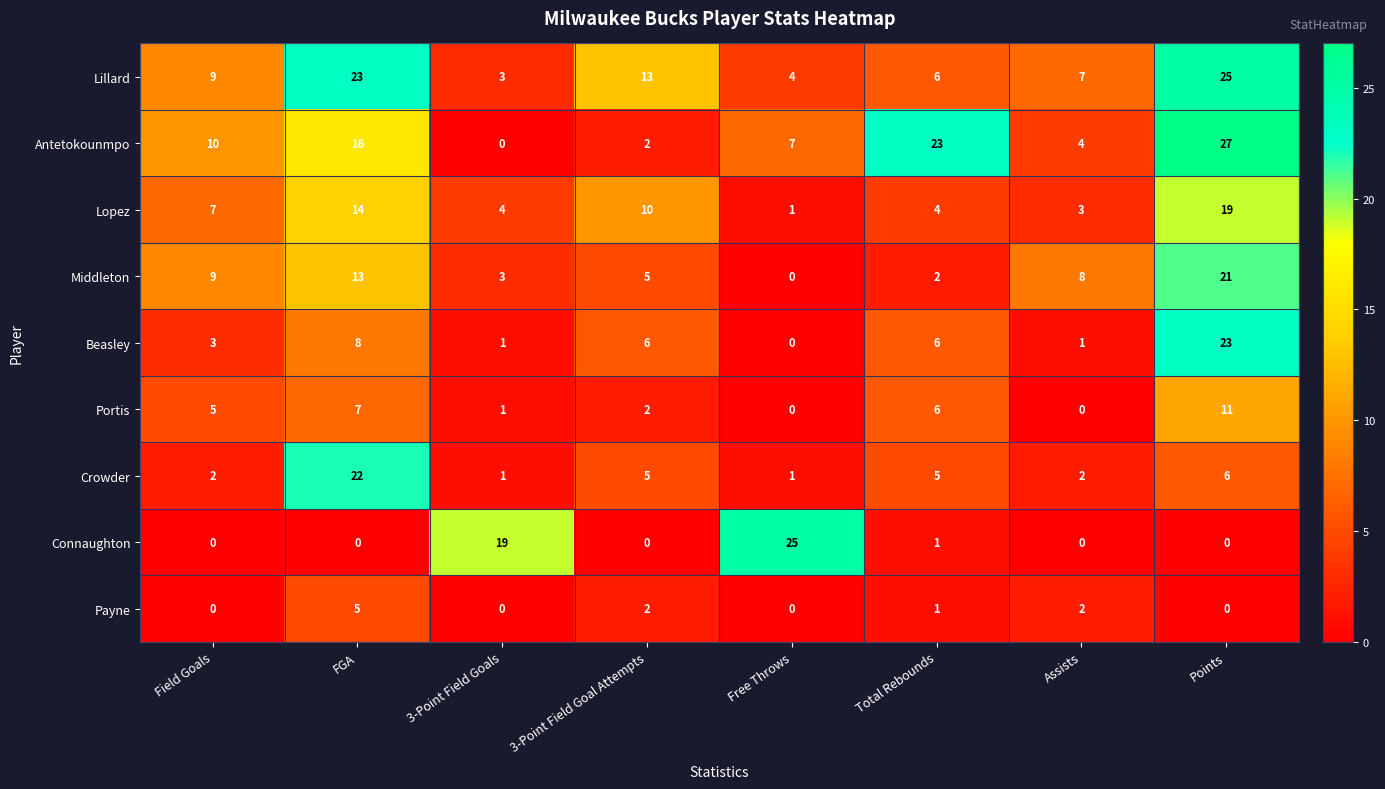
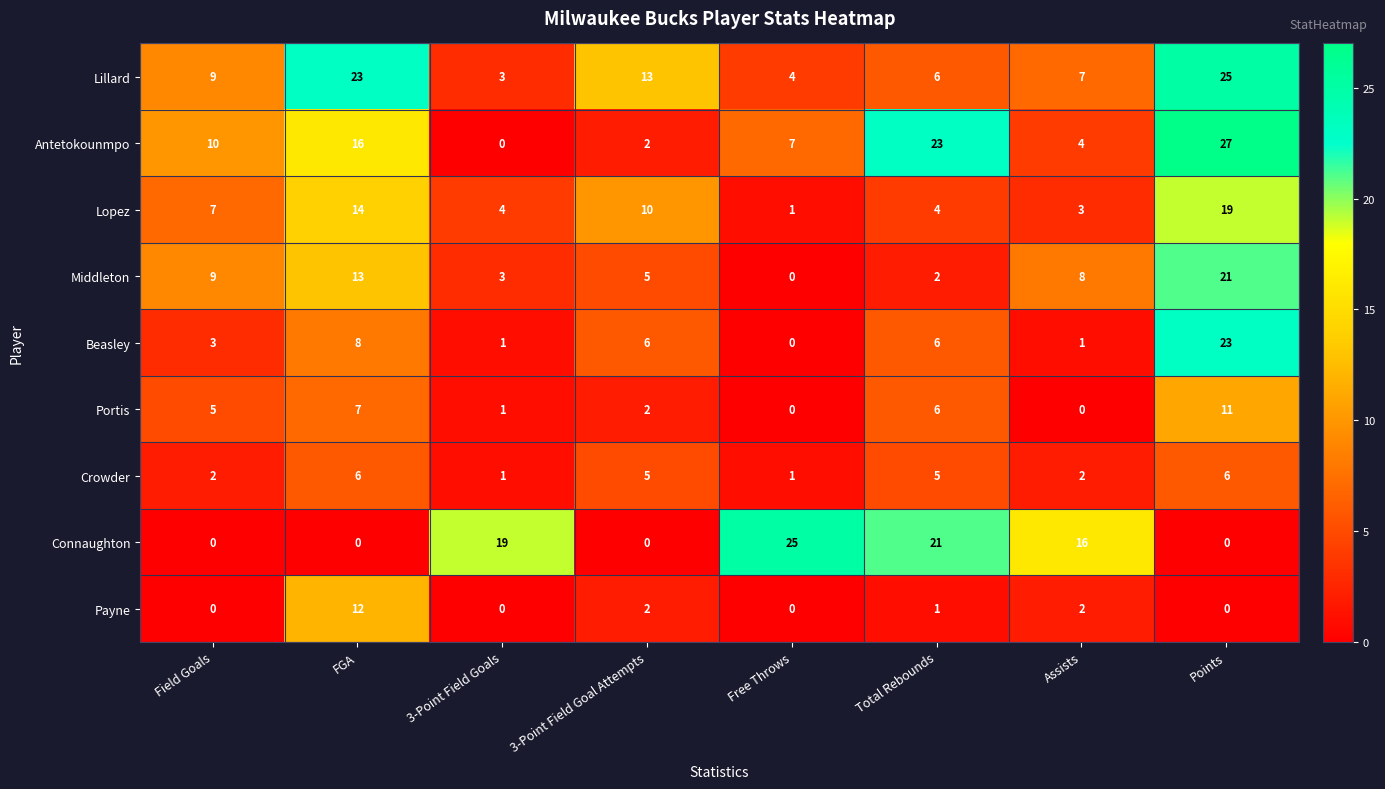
  {
    "Lillard": {
      "Field Goals": 9,
      "FGA": 23,
      "3-Point Field Goals": 3,
      "3-Point Field Goal Attempts": 13,
      "Free Throws": 4,
      "Total Rebounds": 6,
      "Assists": 7,
      "Points": 25
    },
    "Antetokounmpo": {
      "Field Goals": 10,
      "FGA": 16,
      "3-Point Field Goals": 0,
      "3-Point Field Goal Attempts": 2,
      "Free Throws": 7,
      "Total Rebounds": 23,
      "Assists": 4,
      "Points": 27
    },
    "Lopez": {
      "Field Goals": 7,
      "FGA": 14,
      "3-Point Field Goals": 4,
      "3-Point Field Goal Attempts": 10,
      "Free Throws": 1,
      "Total Rebounds": 4,
      "Assists": 3,
      "Points": 19
    },
    "Middleton": {
      "Field Goals": 9,
      "FGA": 13,
      "3-Point Field Goals": 3,
      "3-Point Field Goal Attempts": 5,
      "Free Throws": 0,
      "Total Rebounds": 2,
      "Assists": 8,
      "Points": 21
    },
    "Beasley": {
      "Field Goals": 3,
      "FGA": 8,
      "3-Point Field Goals": 1,
      "3-Point Field Goal Attempts": 6,
      "Free Throws": 0,
      "Total Rebounds": 6,
      "Assists": 1,
      "Points": 23
    },
    "Portis": {
      "Field Goals": 5,
      "FGA": 7,
      "3-Point Field Goals": 1,
      "3-Point Field Goal Attempts": 2,
      "Free Throws": 0,
      "Total Rebounds": 6,
      "Assists": 0,
      "Points": 11
    },
    "Crowder": {
      "Field Goals": 2,
-     "FGA": 22,
+     "FGA": 6,
      "3-Point Field Goals": 1,
      "3-Point Field Goal Attempts": 5,
      "Free Throws": 1,
      "Total Rebounds": 5,
      "Assists": 2,
      "Points": 6
    },
    "Connaughton": {
      "Field Goals": 0,
      "FGA": 0,
      "3-Point Field Goals": 19,
      "3-Point Field Goal Attempts": 0,
      "Free Throws": 25,
-     "Total Rebounds": 1,
-     "Assists": 0,
+     "Total Rebounds": 21,
+     "Assists": 16,
      "Points": 0
    },
    "Payne": {
      "Field Goals": 0,
-     "FGA": 5,
+     "FGA": 12,
      "3-Point Field Goals": 0,
      "3-Point Field Goal Attempts": 2,
      "Free Throws": 0,
      "Total Rebounds": 1,
      "Assists": 2,
      "Points": 0
    }
  }
